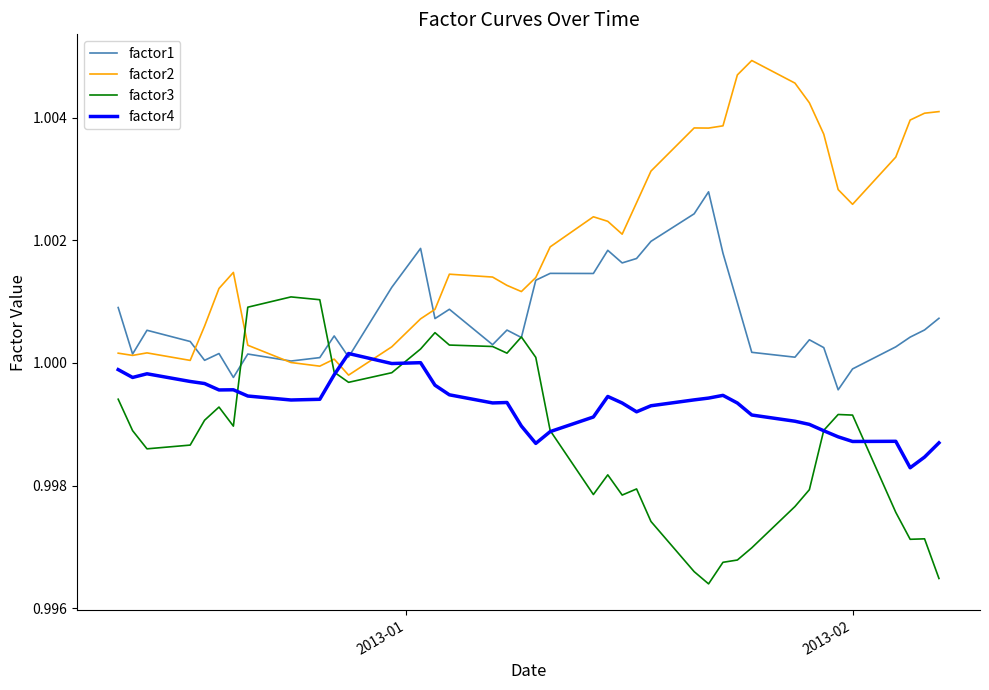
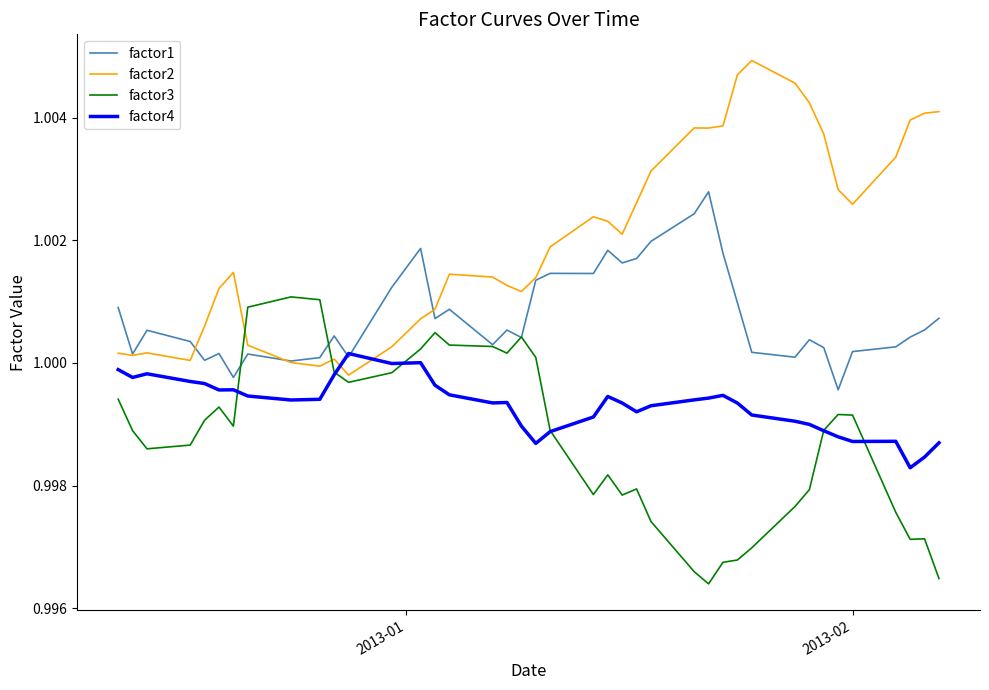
  {
    "factor1": {
-     "2013-02": 0.9999
+     "2013-02": 1.0002
    },
    "factor2": {
      "2013-02": 1.0026
    },
    "factor3": {
      "2013-02": 0.9992
    },
    "factor4": {
      "2013-02": 0.9987
    }
  }
